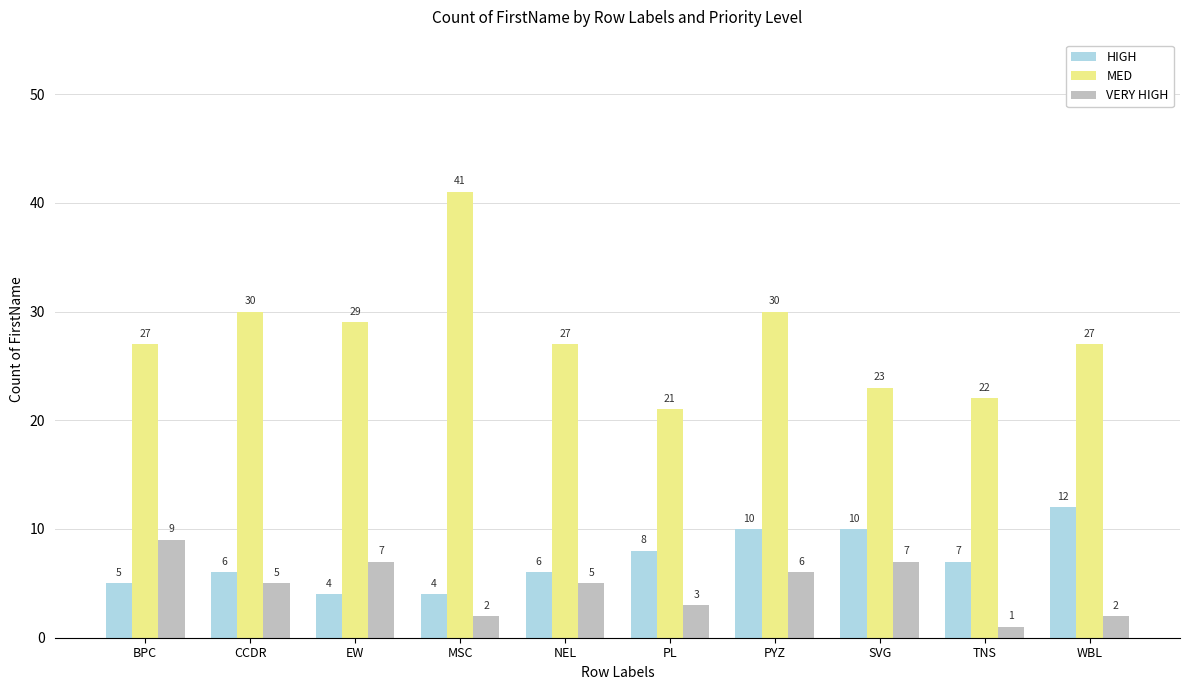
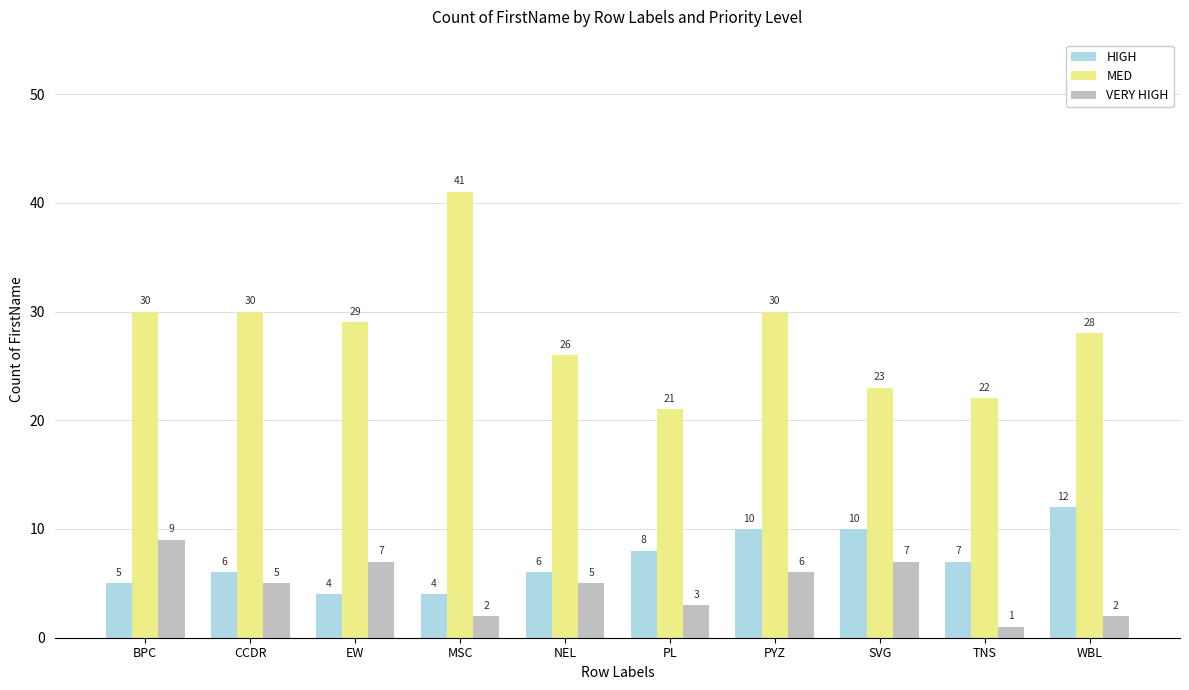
  {
    "MED": {
-     "BPC": 27,
+     "BPC": 30,
      "CCDR": 30,
      "EW": 29,
      "MSC": 41,
-     "NEL": 27,
+     "NEL": 26,
      "PL": 21,
      "PYZ": 30,
      "SVG": 23,
      "TNS": 22,
-     "WBL": 27
+     "WBL": 28
    }
  }
